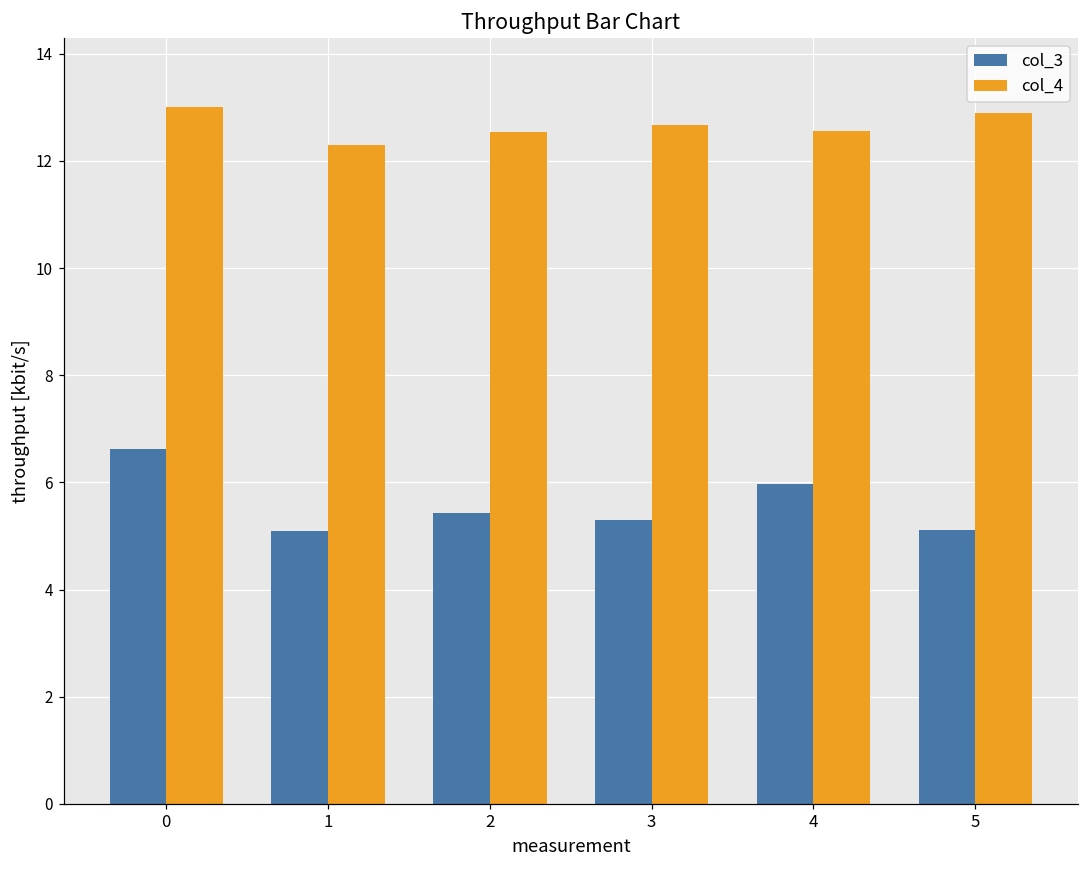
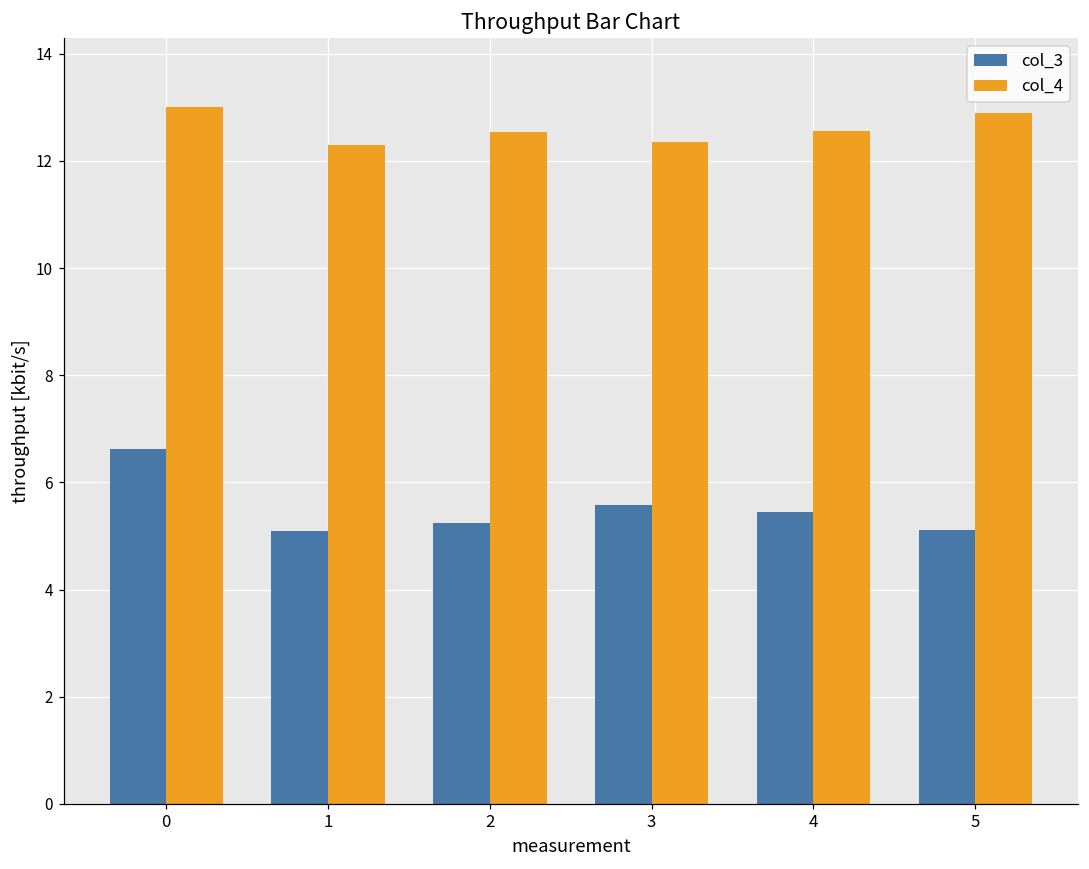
  {
    "col_3": {
      "0": 6.6,
      "1": 5.1,
-     "2": 5.4,
-     "3": 5.3,
-     "4": 6.0,
+     "2": 5.2,
+     "3": 5.6,
+     "4": 5.4,
      "5": 5.1
    },
    "col_4": {
      "0": 13.0,
      "1": 12.3,
      "2": 12.5,
-     "3": 12.7,
+     "3": 12.3,
      "4": 12.6,
      "5": 12.9
    }
  }
